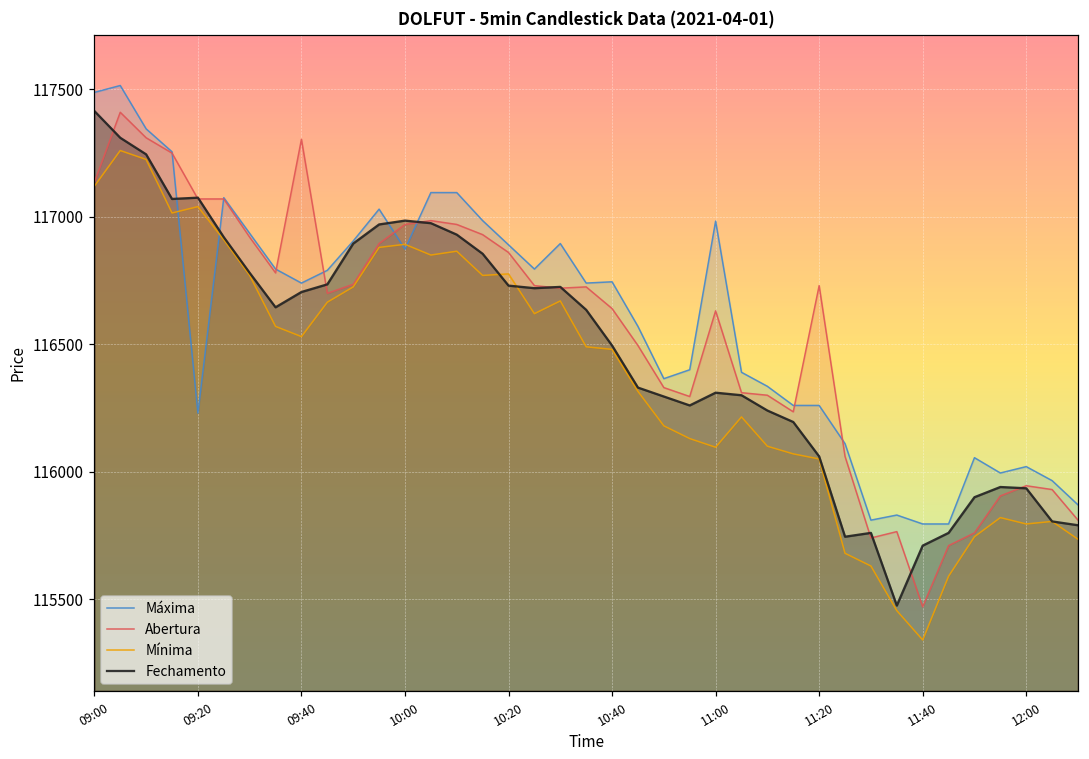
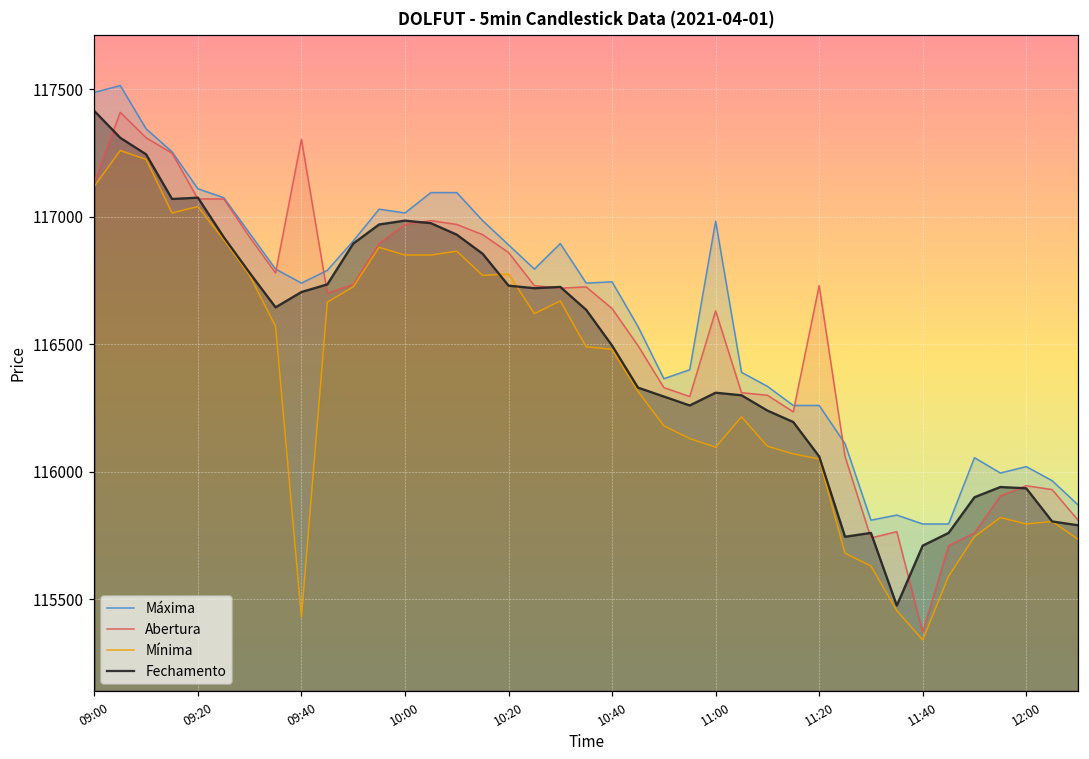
  {
    "Máxima": {
      "09:00": 117490,
-     "09:20": 116230,
+     "09:20": 117110,
      "09:40": 116740,
-     "10:00": 116870,
+     "10:00": 117020,
      "10:20": 116890,
      "10:40": 116750,
      "11:00": 116980,
      "11:20": 116260,
      "11:40": 115800,
      "12:00": 116020
    },
    "Abertura": {
      "09:00": 117140,
      "09:40": 117300,
      "10:00": 116970,
      "10:20": 116860,
      "10:40": 116640,
      "11:00": 116630,
      "11:20": 116730,
-     "11:40": 115470
+     "11:40": 115370
    },
    "Mínima": {
      "09:00": 117120,
      "09:20": 117040,
-     "09:40": 116530,
-     "10:00": 116890,
+     "09:40": 115430,
+     "10:00": 116850,
      "10:20": 116780,
      "10:40": 116480,
      "11:00": 116100,
      "11:40": 115340,
      "12:00": 115800
    },
    "Fechamento": {
      "09:00": 117420,
      "09:40": 116710,
      "10:00": 116990,
      "10:20": 116730,
      "10:40": 116500,
      "11:00": 116310,
      "11:40": 115710
    }
  }
